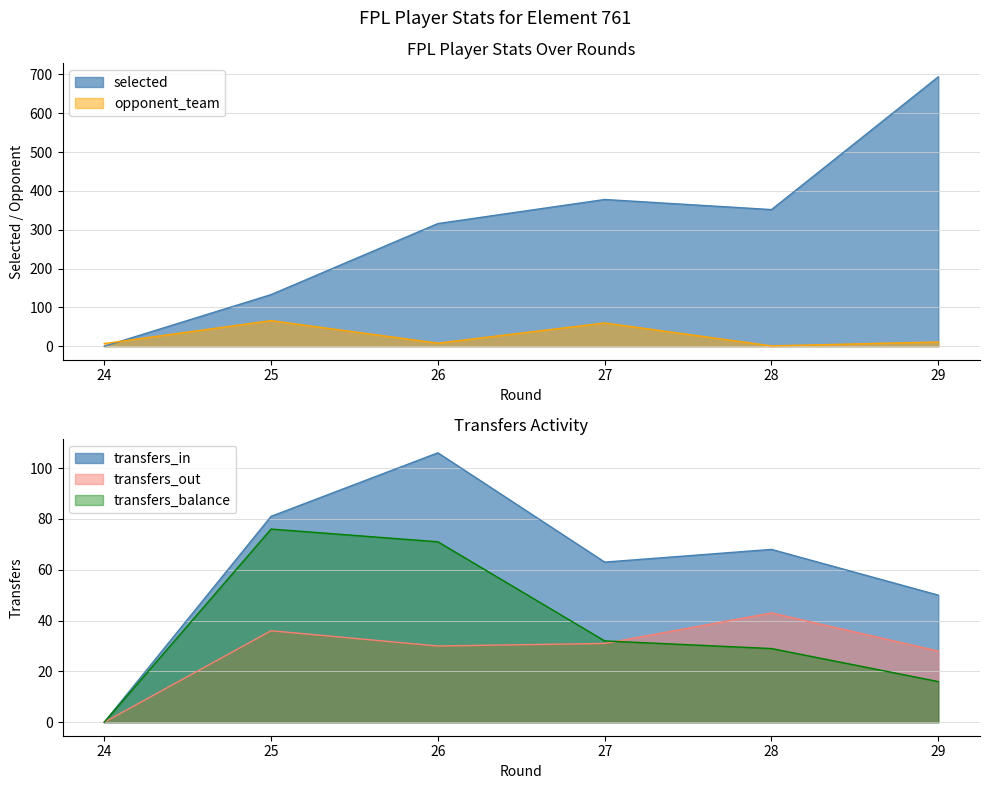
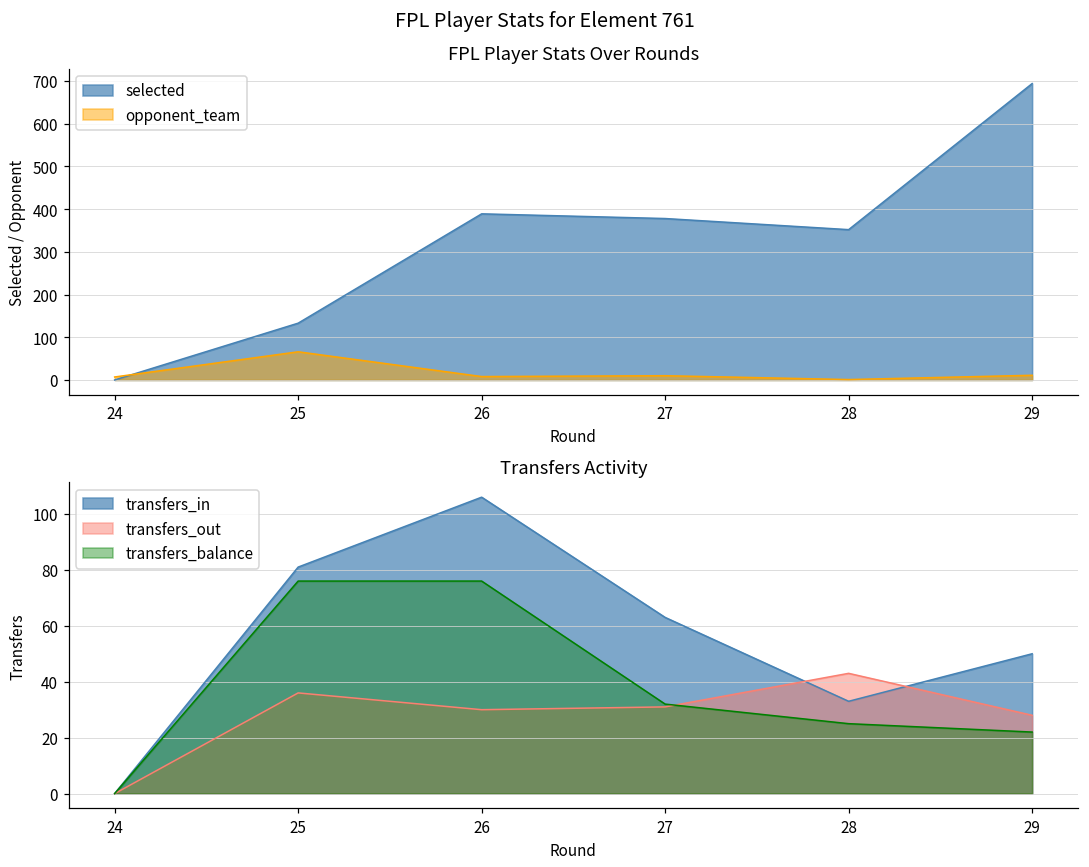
  {
    "FPL Player Stats Over Rounds": {
      "selected": {
        "24": 0,
        "25": 130,
-       "26": 320,
+       "26": 390,
        "27": 380,
        "28": 350,
        "29": 690
      },
      "opponent_team": {
        "24": 10,
        "25": 70,
        "26": 10,
-       "27": 60,
+       "27": 10,
        "28": 0,
        "29": 10
      }
    },
    "Transfers Activity": {
      "transfers_in": {
        "25": 81,
        "26": 106,
        "27": 63,
-       "28": 68,
+       "28": 33,
        "29": 50
      },
      "transfers_out": {
        "25": 36,
        "26": 30,
        "27": 31,
        "28": 43,
        "29": 28
      },
      "transfers_balance": {
        "25": 76,
-       "26": 71,
+       "26": 76,
        "27": 32,
-       "28": 29,
-       "29": 16
+       "28": 25,
+       "29": 22
      }
    }
  }
